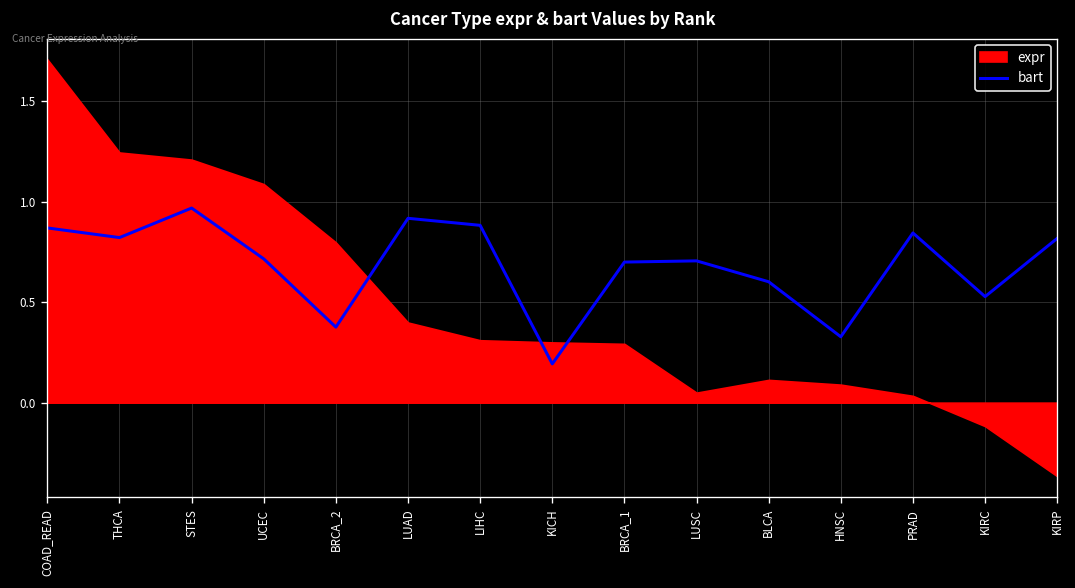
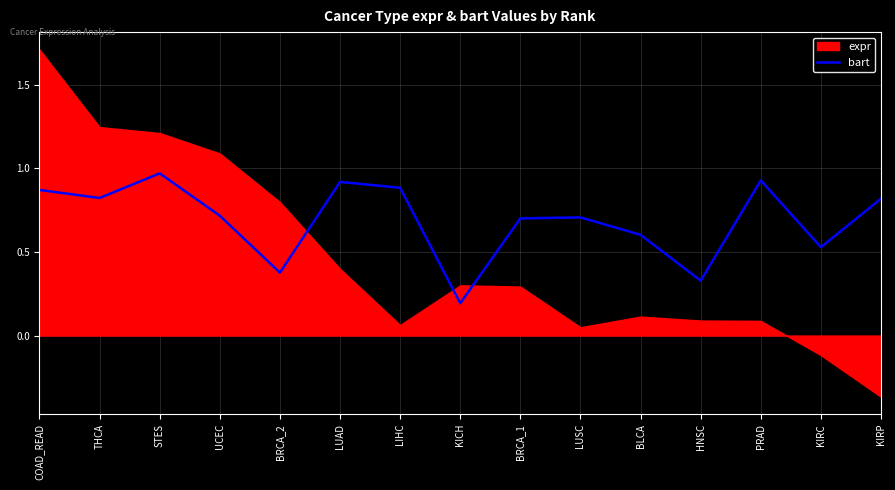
  {
    "bart": {
      "COAD_READ": 0.87,
      "THCA": 0.82,
      "STES": 0.97,
      "UCEC": 0.72,
      "BRCA_2": 0.38,
      "LUAD": 0.92,
      "LIHC": 0.88,
      "KICH": 0.19,
      "BRCA_1": 0.70,
      "LUSC": 0.71,
      "BLCA": 0.60,
      "HNSC": 0.33,
-     "PRAD": 0.85,
+     "PRAD": 0.93,
      "KIRC": 0.53,
      "KIRP": 0.82
    },
    "expr": {
      "COAD_READ": 1.71,
      "THCA": 1.25,
      "STES": 1.21,
      "UCEC": 1.09,
      "BRCA_2": 0.80,
      "LUAD": 0.40,
-     "LIHC": 0.31,
+     "LIHC": 0.06,
      "KICH": 0.30,
      "BRCA_1": 0.29,
      "LUSC": 0.05,
      "BLCA": 0.11,
      "HNSC": 0.09,
-     "PRAD": 0.03
+     "PRAD": 0.09
    }
  }
